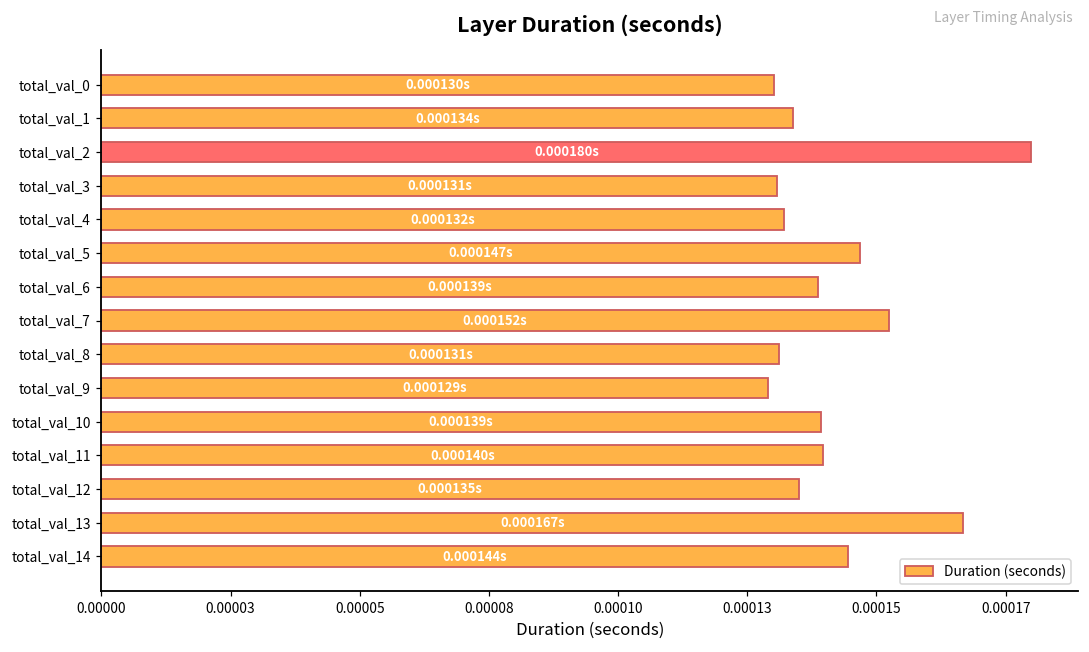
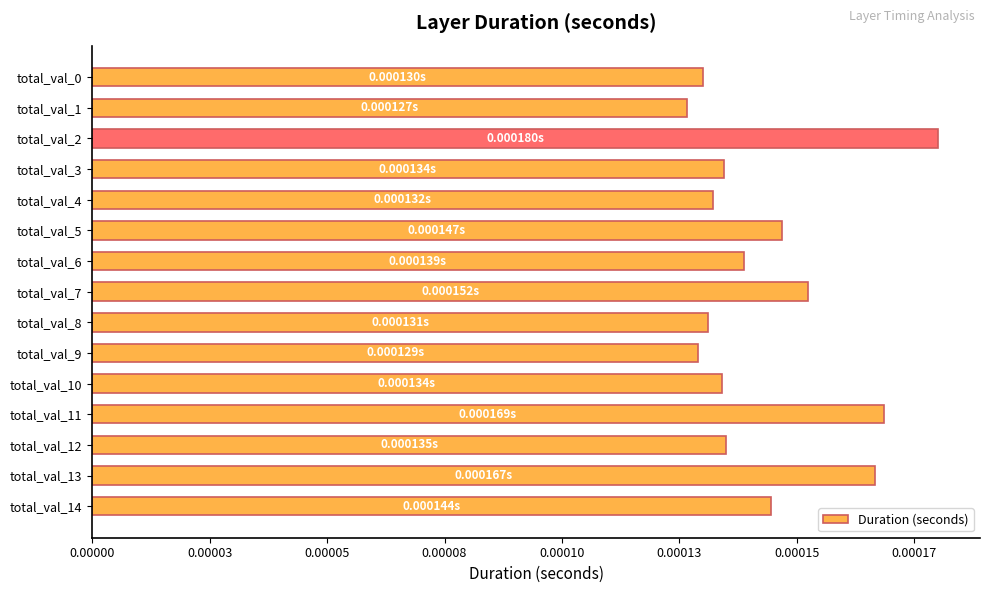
  {
    "total_val_0": "0.000130s",
-   "total_val_1": "0.000134s",
+   "total_val_1": "0.000127s",
    "total_val_2": "0.000180s",
-   "total_val_3": "0.000131s",
+   "total_val_3": "0.000134s",
    "total_val_4": "0.000132s",
    "total_val_5": "0.000147s",
    "total_val_6": "0.000139s",
    "total_val_7": "0.000152s",
    "total_val_8": "0.000131s",
    "total_val_9": "0.000129s",
-   "total_val_10": "0.000139s",
-   "total_val_11": "0.000140s",
+   "total_val_10": "0.000134s",
+   "total_val_11": "0.000169s",
    "total_val_12": "0.000135s",
    "total_val_13": "0.000167s",
    "total_val_14": "0.000144s"
  }
